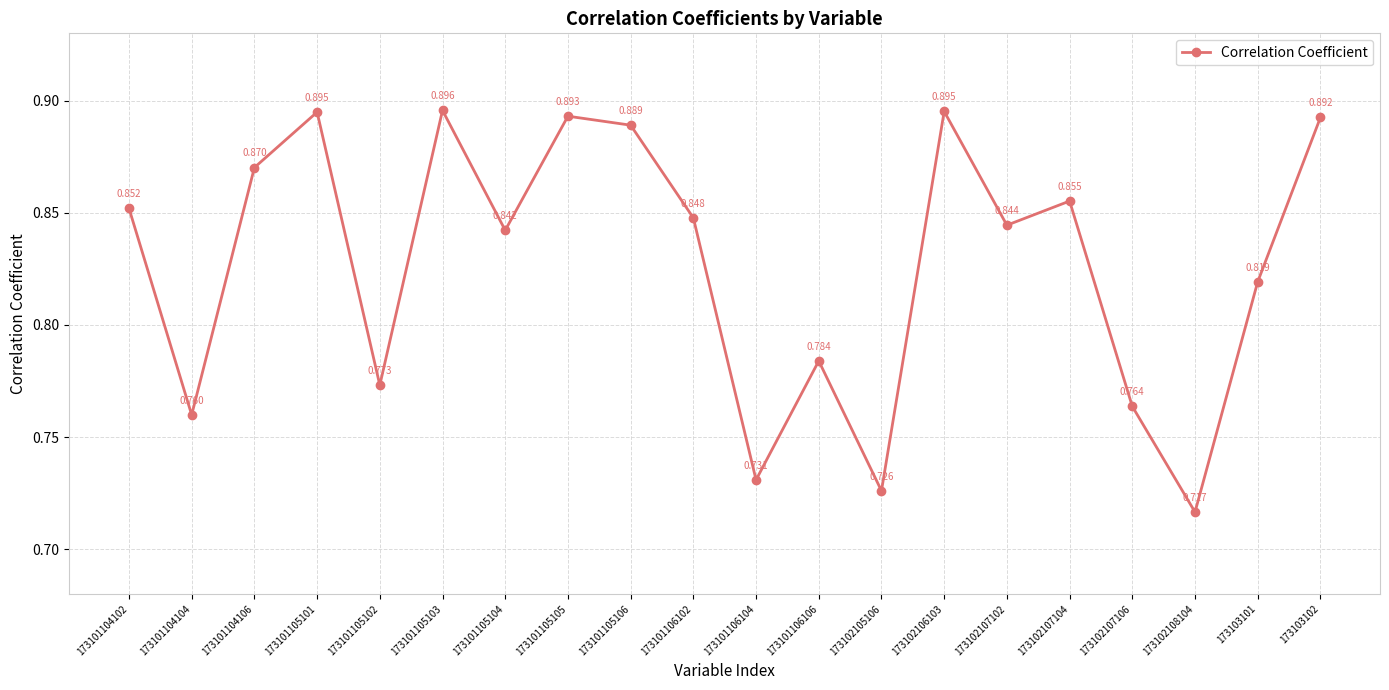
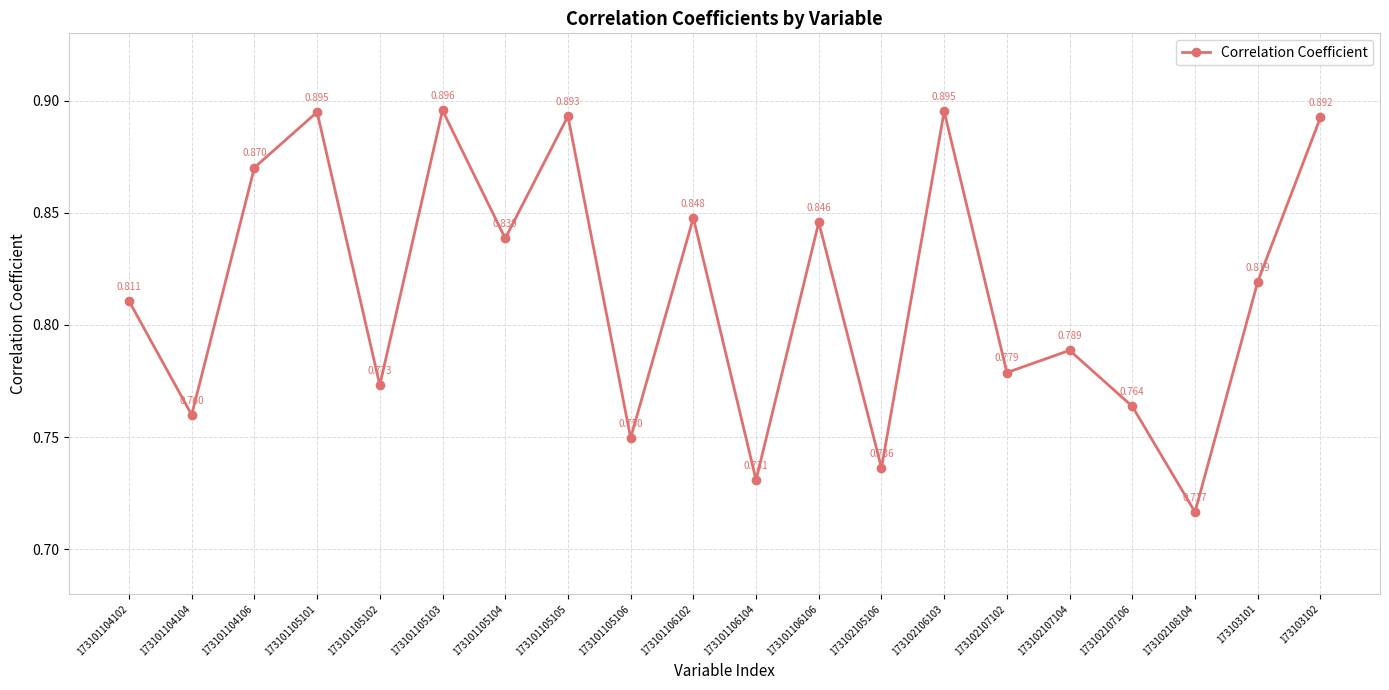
  {
-   "173101104102": 0.852,
+   "173101104102": 0.811,
    "173101104104": 0.760,
    "173101104106": 0.870,
    "173101105101": 0.895,
    "173101105102": 0.773,
    "173101105103": 0.896,
-   "173101105104": 0.842,
+   "173101105104": 0.839,
    "173101105105": 0.893,
-   "173101105106": 0.889,
+   "173101105106": 0.750,
    "173101106102": 0.848,
    "173101106104": 0.731,
-   "173101106106": 0.784,
-   "173102105106": 0.726,
+   "173101106106": 0.846,
+   "173102105106": 0.736,
    "173102106103": 0.895,
-   "173102107102": 0.844,
-   "173102107104": 0.855,
+   "173102107102": 0.779,
+   "173102107104": 0.789,
    "173102107106": 0.764,
    "173102108104": 0.717,
    "173103101": 0.819,
    "173103102": 0.892
  }
